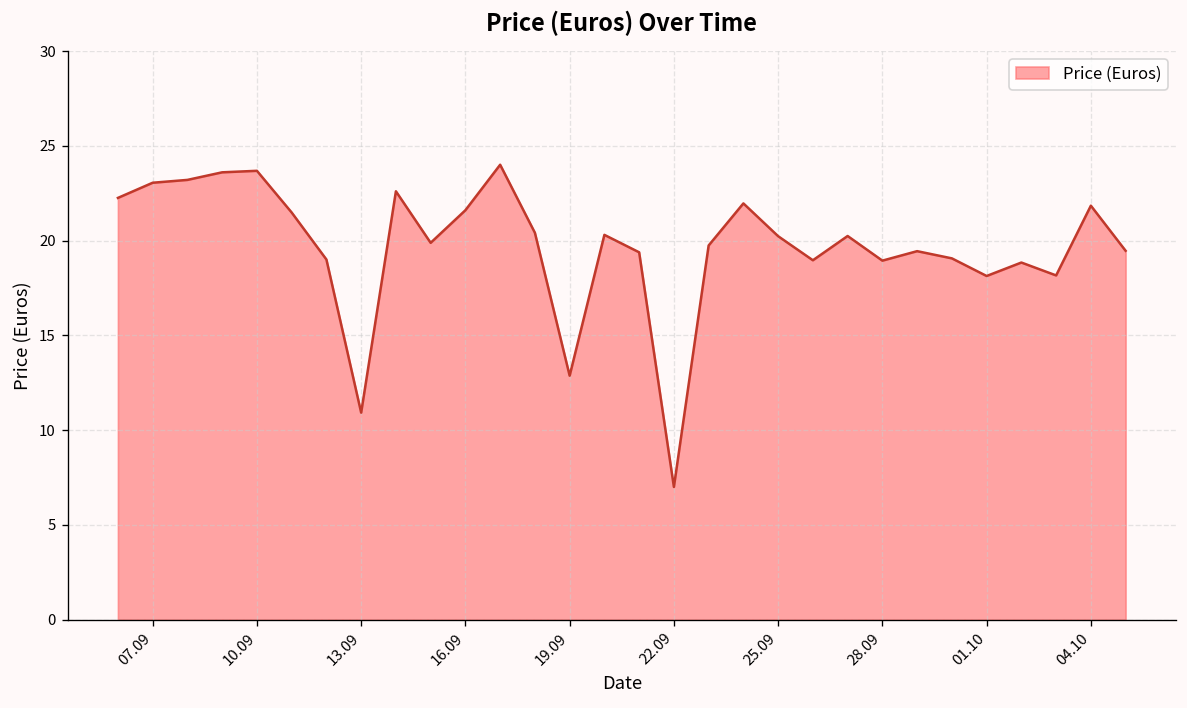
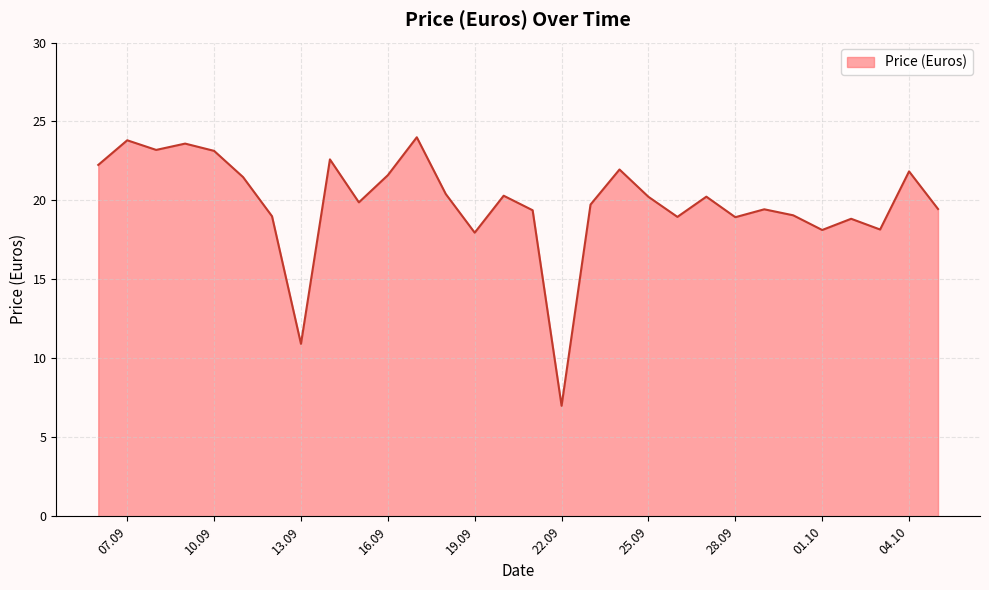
  {
-   "07.09": 23.1,
-   "10.09": 23.7,
+   "07.09": 23.8,
+   "10.09": 23.1,
    "13.09": 10.9,
    "16.09": 21.6,
-   "19.09": 12.9,
+   "19.09": 18.0,
    "22.09": 7.0,
    "25.09": 20.2,
    "28.09": 18.9,
    "01.10": 18.1,
    "04.10": 21.8
  }
